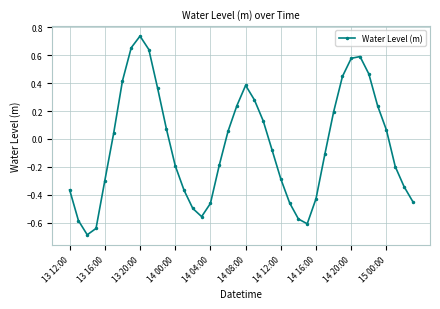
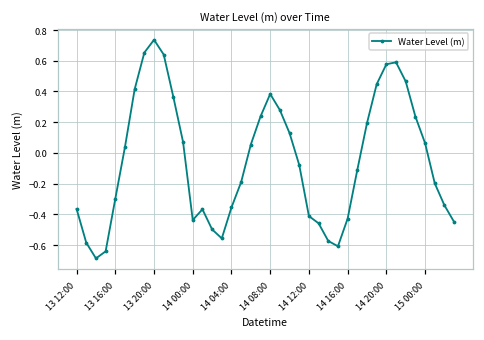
  {
    "13 12:00": -0.37,
    "13 16:00": -0.30,
    "13 20:00": 0.74,
-   "14 00:00": -0.19,
-   "14 04:00": -0.46,
+   "14 00:00": -0.44,
+   "14 04:00": -0.36,
    "14 08:00": 0.38,
-   "14 12:00": -0.29,
+   "14 12:00": -0.41,
    "14 16:00": -0.43,
    "14 20:00": 0.58,
    "15 00:00": 0.06
  }
